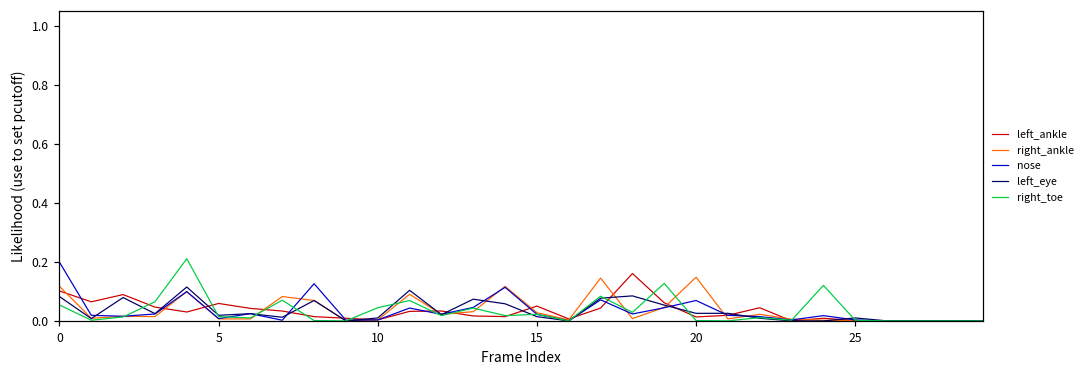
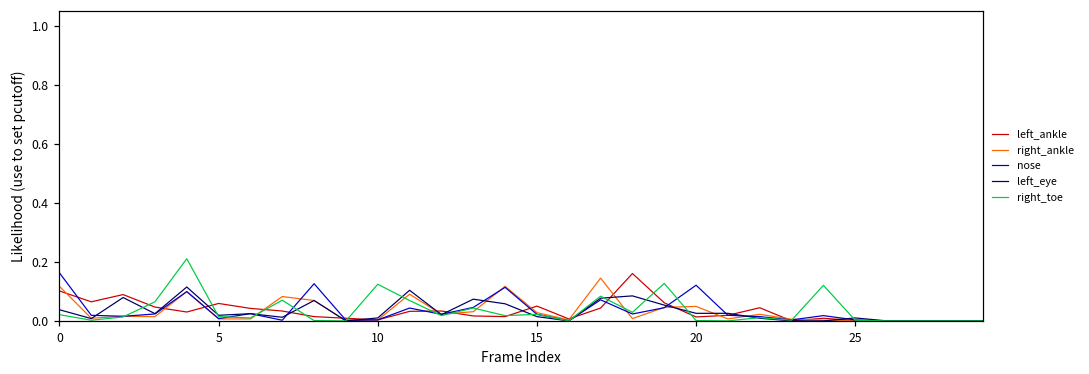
  {
    "left_ankle": {
      "0": 0.10,
      "5": 0.06,
      "15": 0.05,
      "20": 0.01
    },
    "right_ankle": {
      "0": 0.12,
-     "20": 0.15
+     "20": 0.05
    },
    "nose": {
-     "0": 0.20,
-     "20": 0.07
+     "0": 0.16,
+     "20": 0.12
    },
    "left_eye": {
-     "0": 0.08,
+     "0": 0.04,
      "20": 0.03
    },
    "right_toe": {
-     "0": 0.05,
-     "10": 0.04,
+     "0": 0.02,
+     "10": 0.12,
      "20": 0.00
    }
  }
